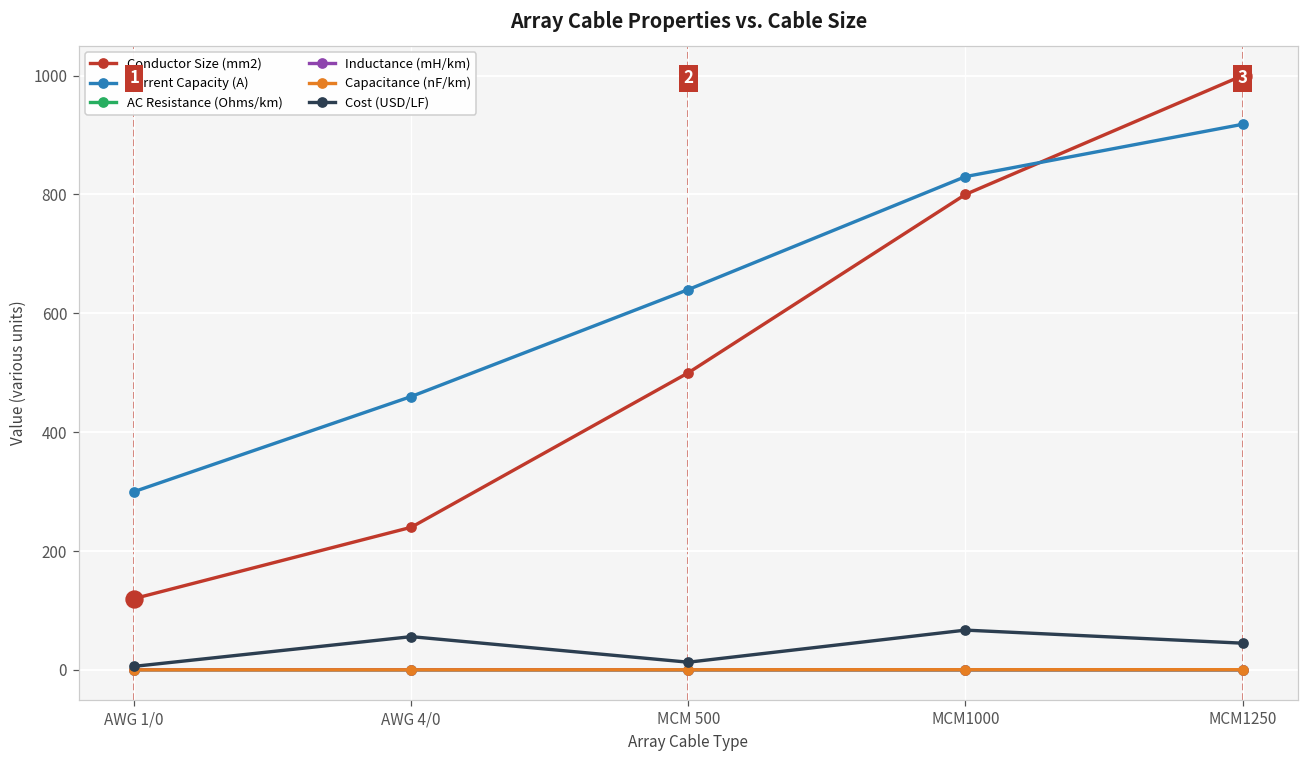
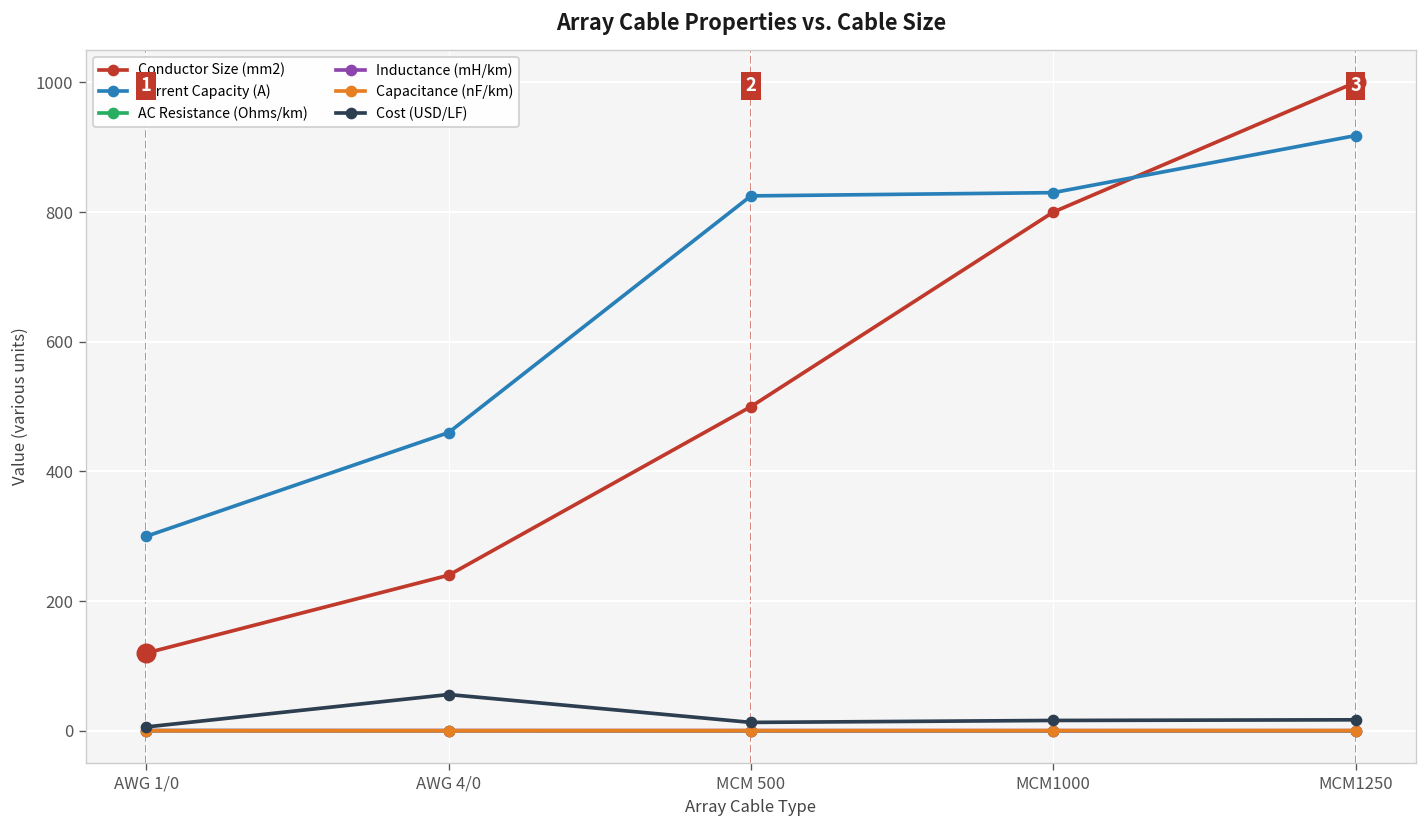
  {
    "Current Capacity (A)": {
      "AWG 1/0": 300,
      "AWG 4/0": 460,
-     "MCM 500": 640,
+     "MCM 500": 830,
      "MCM1000": 830,
      "MCM1250": 920
    },
    "Capacitance (nF/km)": {
      "AWG 1/0": 0,
      "AWG 4/0": 0,
      "MCM 500": 0,
      "MCM1000": 0,
      "MCM1250": 0
    },
    "Cost (USD/LF)": {
      "AWG 1/0": 10,
      "AWG 4/0": 60,
      "MCM 500": 10,
-     "MCM1000": 70,
-     "MCM1250": 50
+     "MCM1000": 20,
+     "MCM1250": 20
    }
  }
